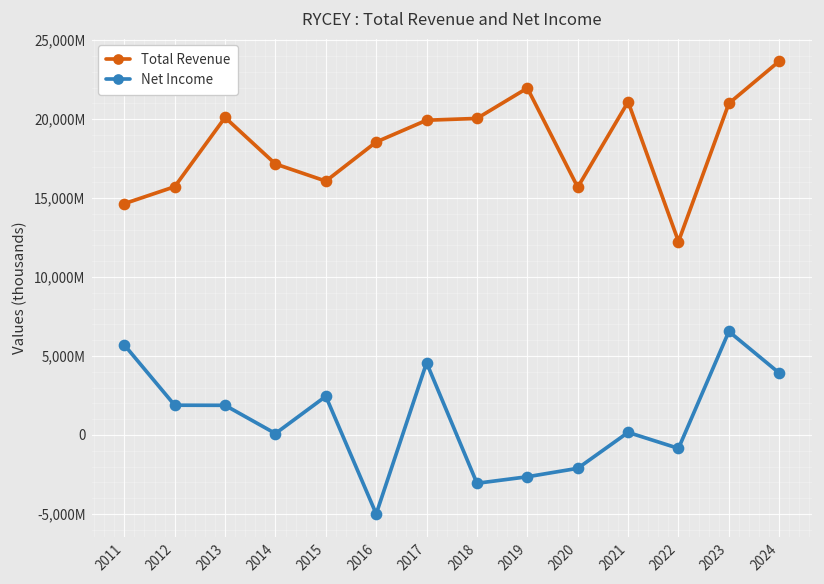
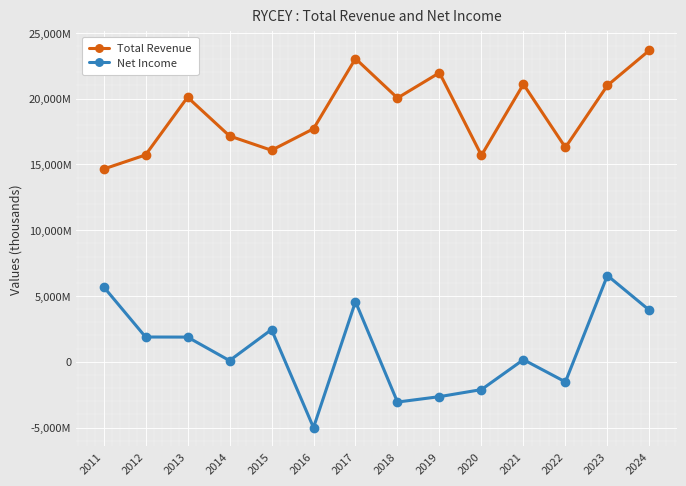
  {
    "Total Revenue": {
      "2011": "14,600,000,000",
      "2012": "15,700,000,000",
      "2013": "20,100,000,000",
      "2014": "17,200,000,000",
      "2015": "16,100,000,000",
-     "2016": "18,600,000,000",
-     "2017": "19,900,000,000",
+     "2016": "17,700,000,000",
+     "2017": "23,000,000,000",
      "2018": "20,000,000,000",
      "2019": "22,000,000,000",
      "2020": "15,700,000,000",
      "2021": "21,100,000,000",
-     "2022": "12,300,000,000",
+     "2022": "16,300,000,000",
      "2023": "21,000,000,000",
      "2024": "23,700,000,000"
    },
    "Net Income": {
      "2011": "5,700,000,000",
      "2012": "1,900,000,000",
      "2013": "1,900,000,000",
      "2014": "100,000,000",
      "2015": "2,400,000,000",
      "2016": "-5,000,000,000",
      "2017": "4,600,000,000",
      "2018": "-3,100,000,000",
      "2019": "-2,600,000,000",
      "2020": "-2,100,000,000",
      "2021": "200,000,000",
-     "2022": "-900,000,000",
+     "2022": "-1,500,000,000",
      "2023": "6,600,000,000",
      "2024": "3,900,000,000"
    }
  }
